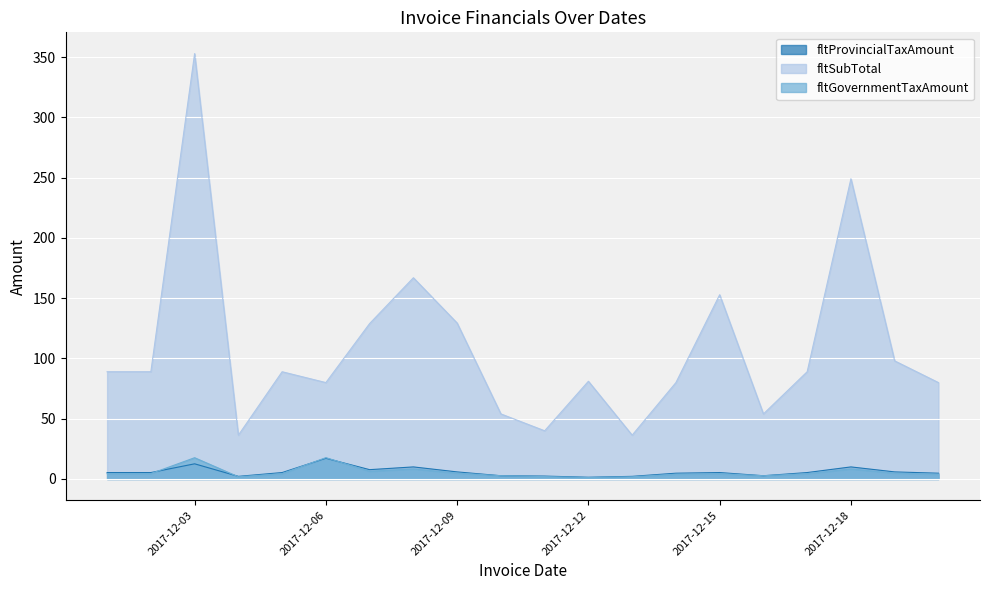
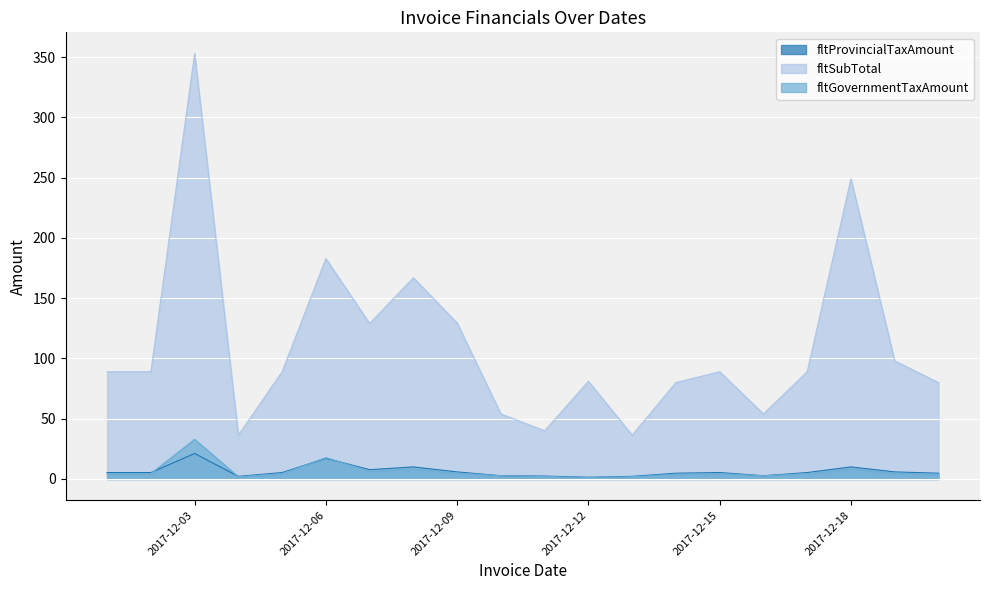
  {
    "fltProvincialTaxAmount": {
-     "2017-12-03": 13
+     "2017-12-03": 21
    },
    "fltSubTotal": {
      "2017-12-03": 353,
-     "2017-12-06": 80,
+     "2017-12-06": 183,
      "2017-12-09": 129,
      "2017-12-12": 81,
-     "2017-12-15": 153,
+     "2017-12-15": 89,
      "2017-12-18": 249
    },
    "fltGovernmentTaxAmount": {
-     "2017-12-03": 18
+     "2017-12-03": 33
    }
  }
